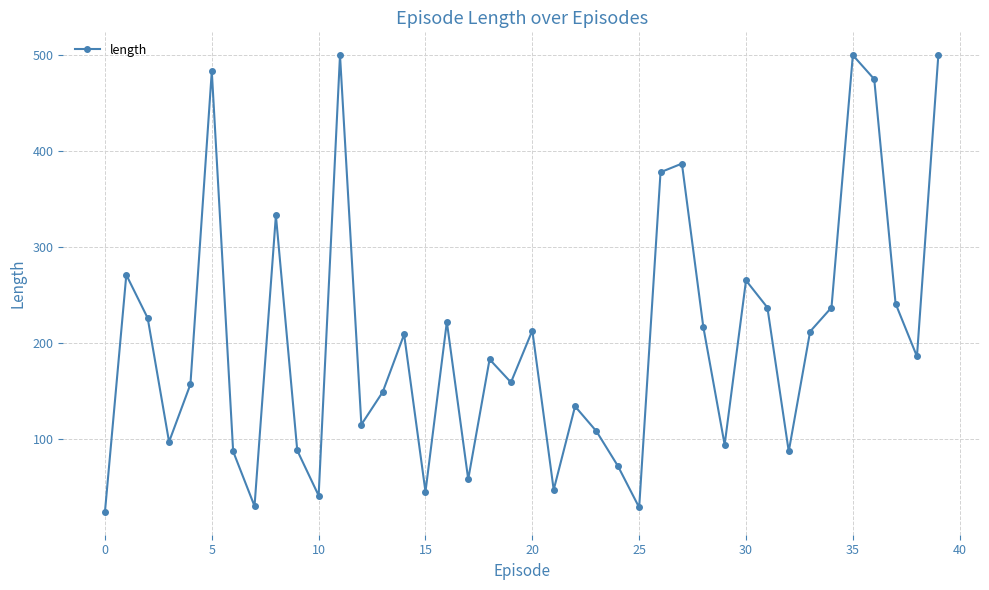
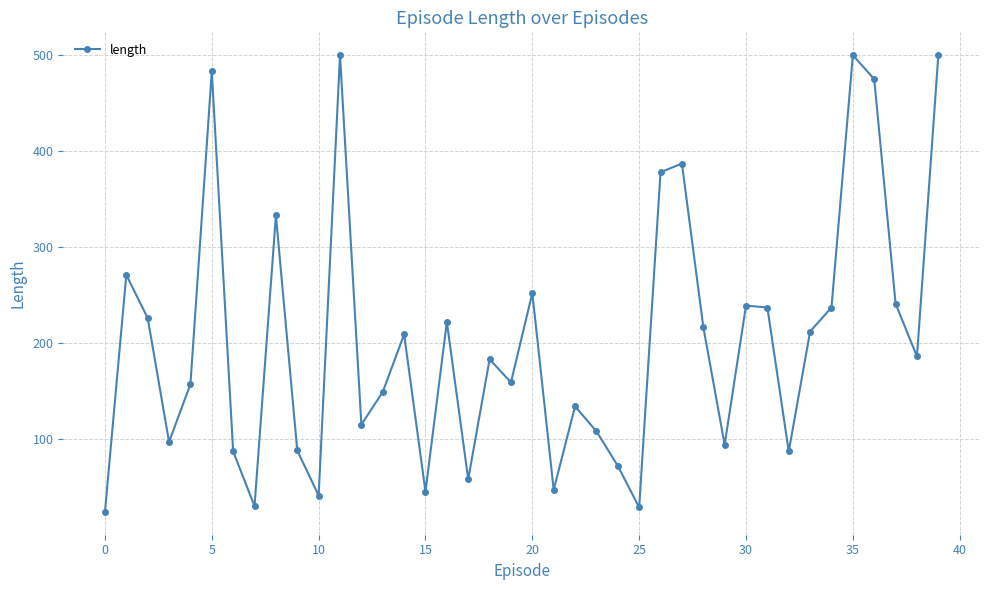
  {
    "0": 20,
    "5": 480,
    "10": 40,
    "15": 50,
-   "20": 210,
+   "20": 250,
    "25": 30,
-   "30": 270,
+   "30": 240,
    "35": 500
  }
